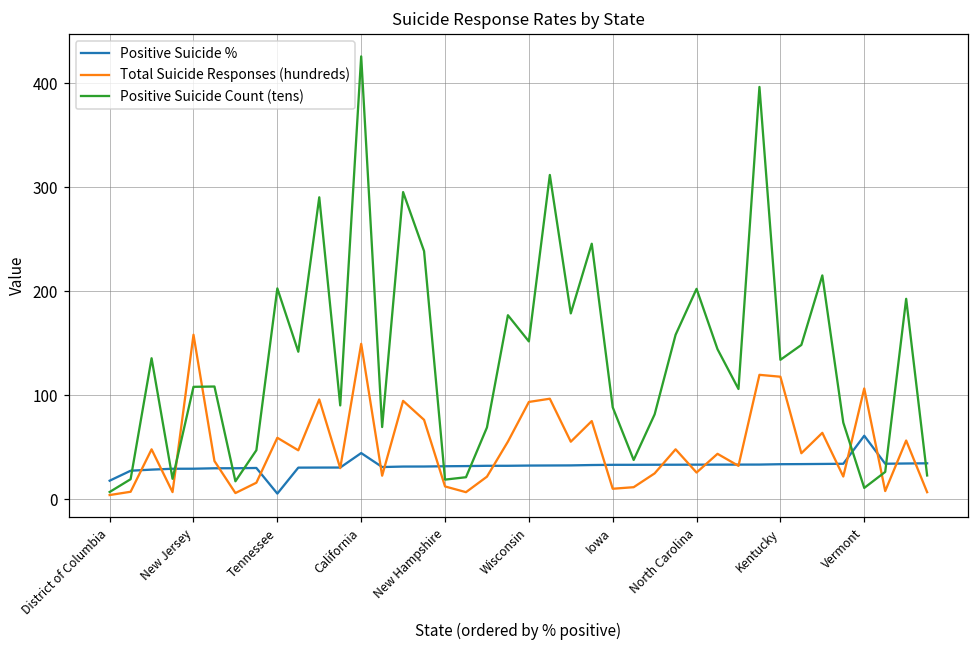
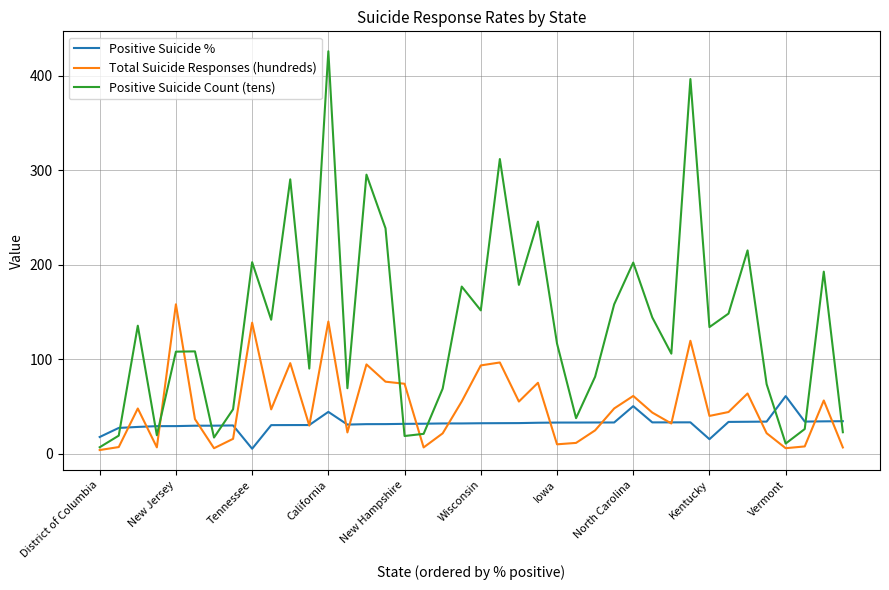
  {
    "Positive Suicide %": {
      "District of Columbia": 20,
      "New Jersey": 30,
      "Tennessee": 10,
      "California": 40,
      "New Hampshire": 30,
      "Wisconsin": 30,
      "Iowa": 30,
-     "North Carolina": 30,
-     "Kentucky": 30,
+     "North Carolina": 50,
+     "Kentucky": 20,
      "Vermont": 60
    },
    "Total Suicide Responses (hundreds)": {
      "District of Columbia": 0,
      "New Jersey": 160,
-     "Tennessee": 60,
-     "California": 150,
-     "New Hampshire": 10,
+     "Tennessee": 140,
+     "California": 140,
+     "New Hampshire": 70,
      "Wisconsin": 90,
      "Iowa": 10,
-     "North Carolina": 30,
-     "Kentucky": 120,
-     "Vermont": 110
+     "North Carolina": 60,
+     "Kentucky": 40,
+     "Vermont": 10
    },
    "Positive Suicide Count (tens)": {
      "District of Columbia": 10,
      "New Jersey": 110,
      "Tennessee": 200,
      "California": 430,
      "New Hampshire": 20,
      "Wisconsin": 150,
-     "Iowa": 90,
+     "Iowa": 120,
      "North Carolina": 200,
      "Kentucky": 130,
      "Vermont": 10
    }
  }
